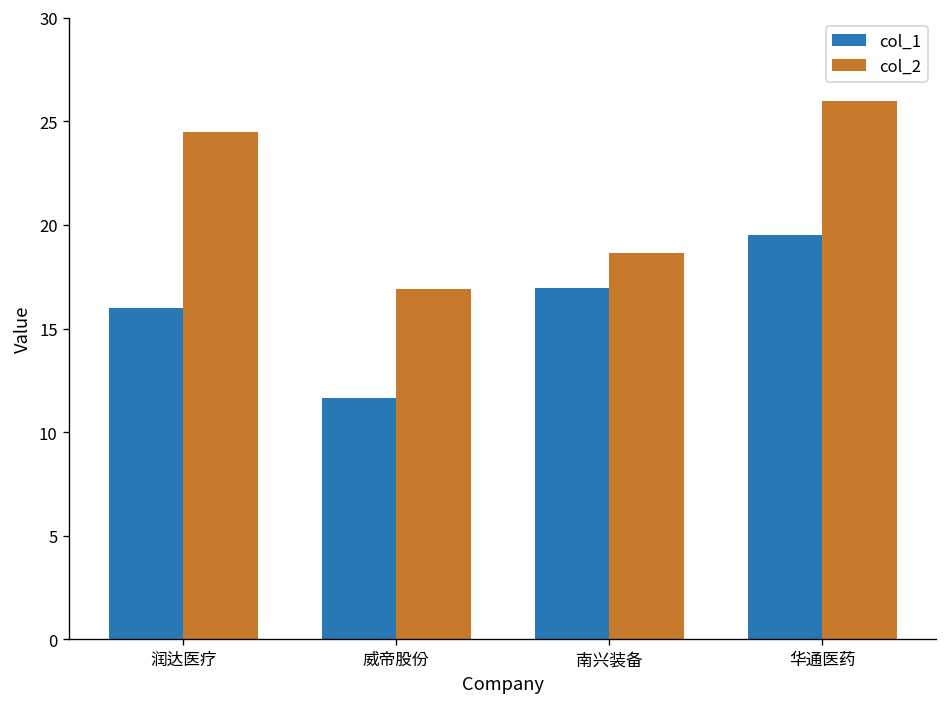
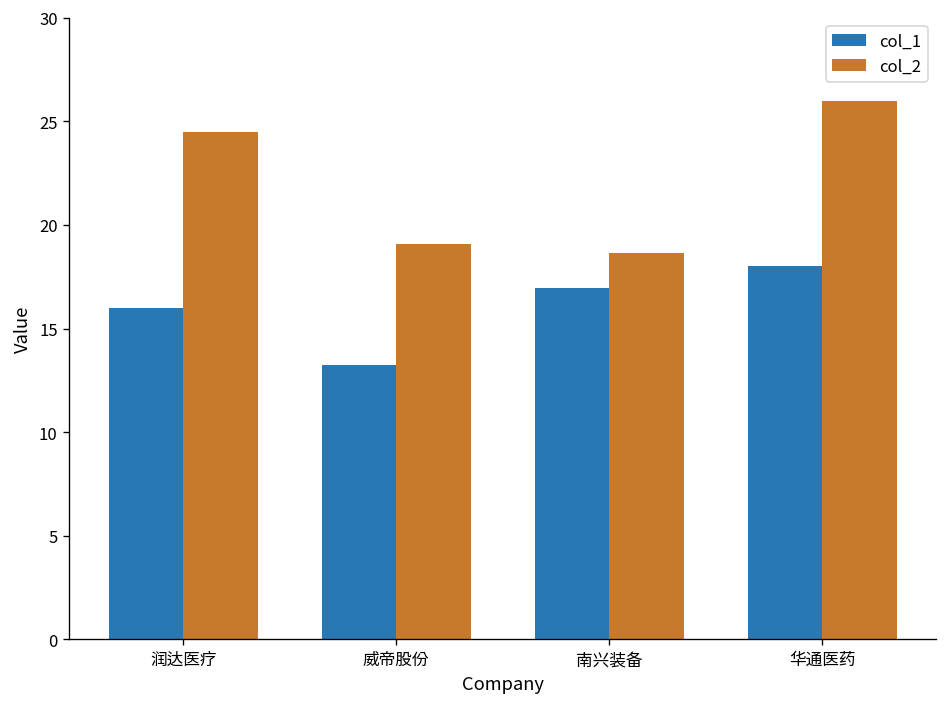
  {
    "col_1": {
      "润达医疗": 16.0,
-     "威帝股份": 11.6,
+     "威帝股份": 13.3,
      "南兴装备": 16.9,
-     "华通医药": 19.5
+     "华通医药": 18.0
    },
    "col_2": {
      "润达医疗": 24.5,
-     "威帝股份": 16.9,
+     "威帝股份": 19.1,
      "南兴装备": 18.6,
      "华通医药": 26.0
    }
  }
